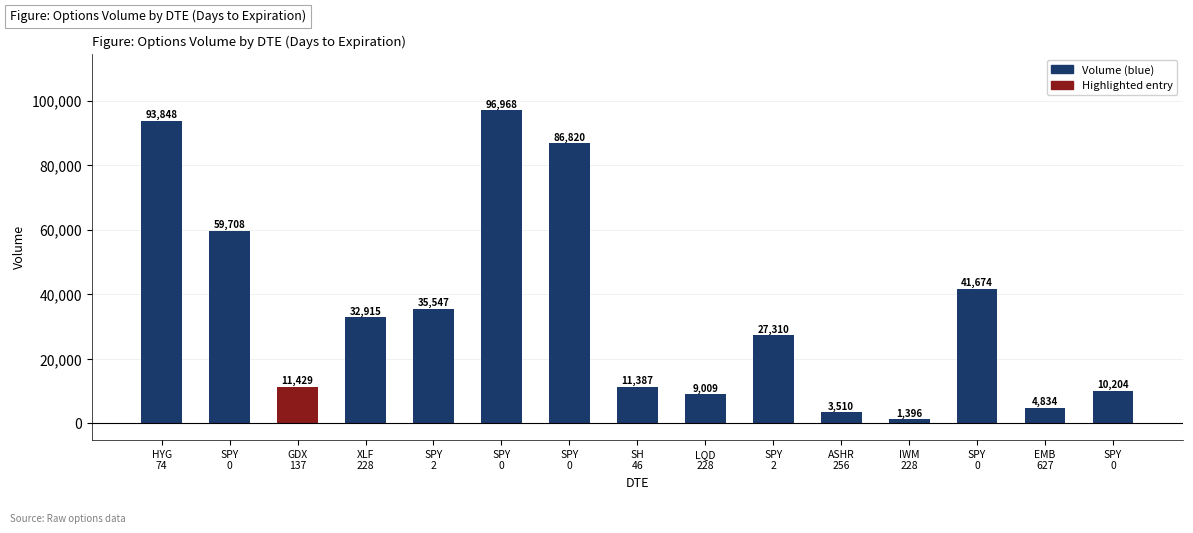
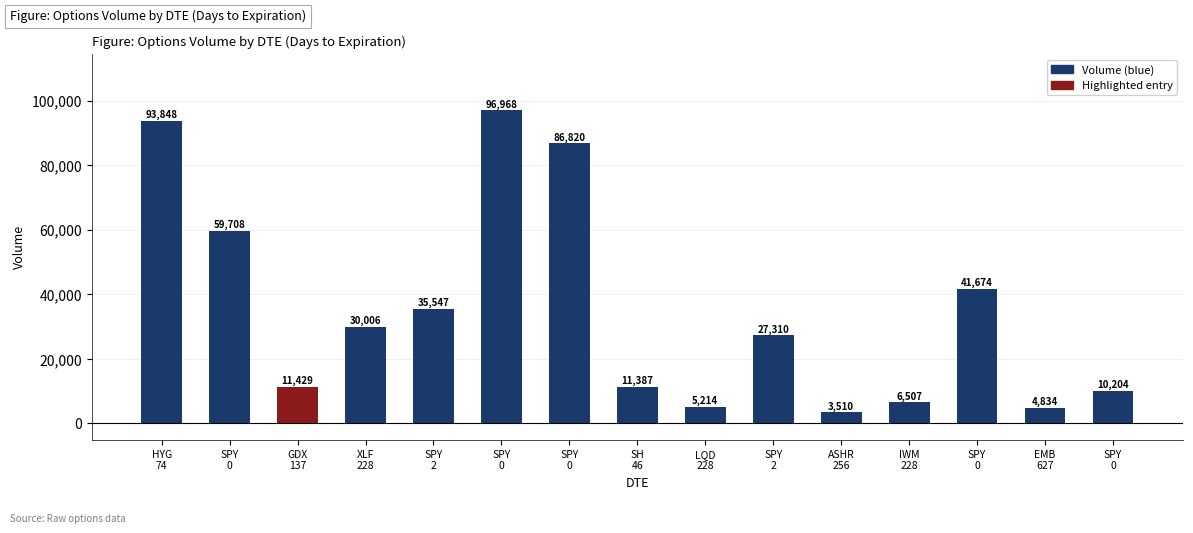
  {
    "HYG 74": "93,848",
    "GDX 137": "11,429",
-   "XLF 228": "32,915",
+   "XLF 228": "30,006",
    "SH 46": "11,387",
-   "LQD 228": "9,009",
+   "LQD 228": "5,214",
    "ASHR 256": "3,510",
-   "IWM 228": "1,396",
+   "IWM 228": "6,507",
    "EMB 627": "4,834"
  }
